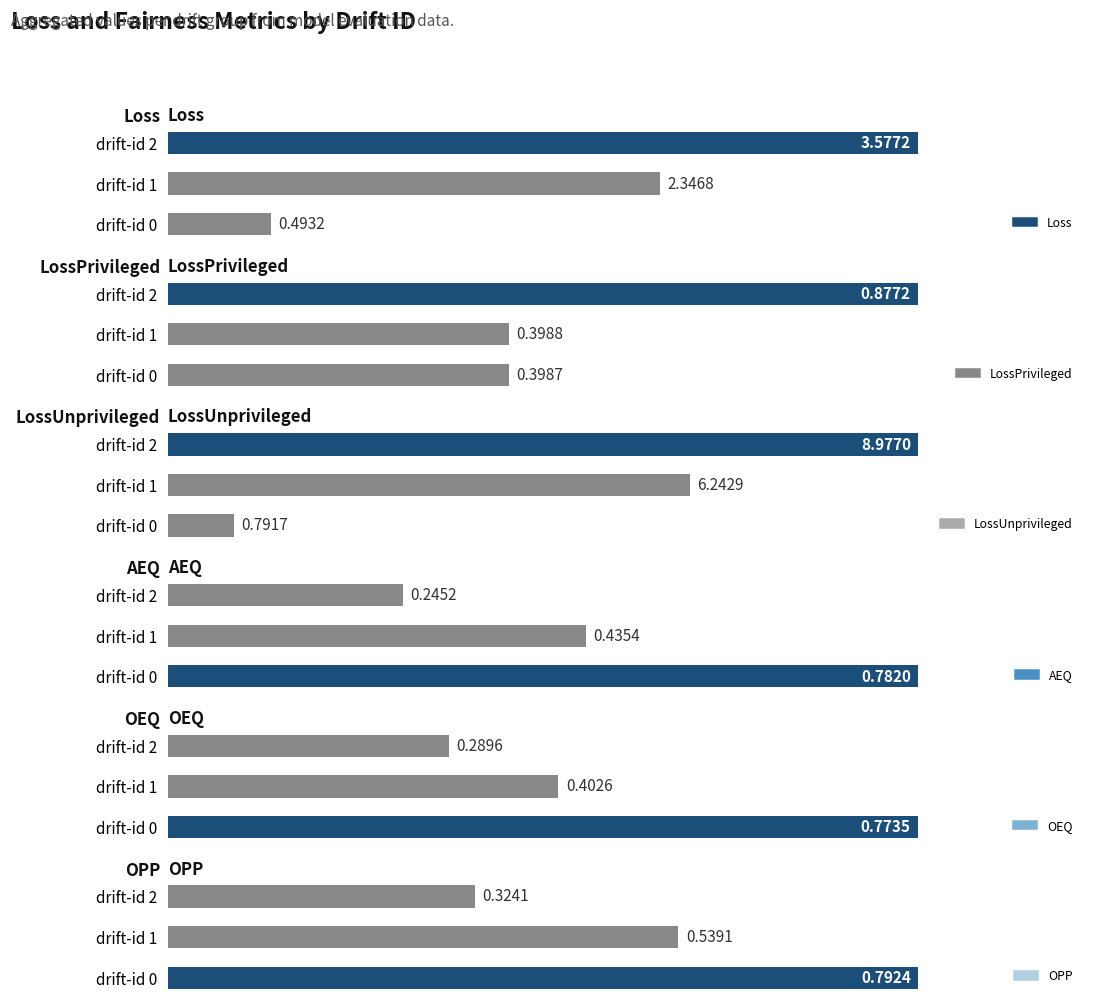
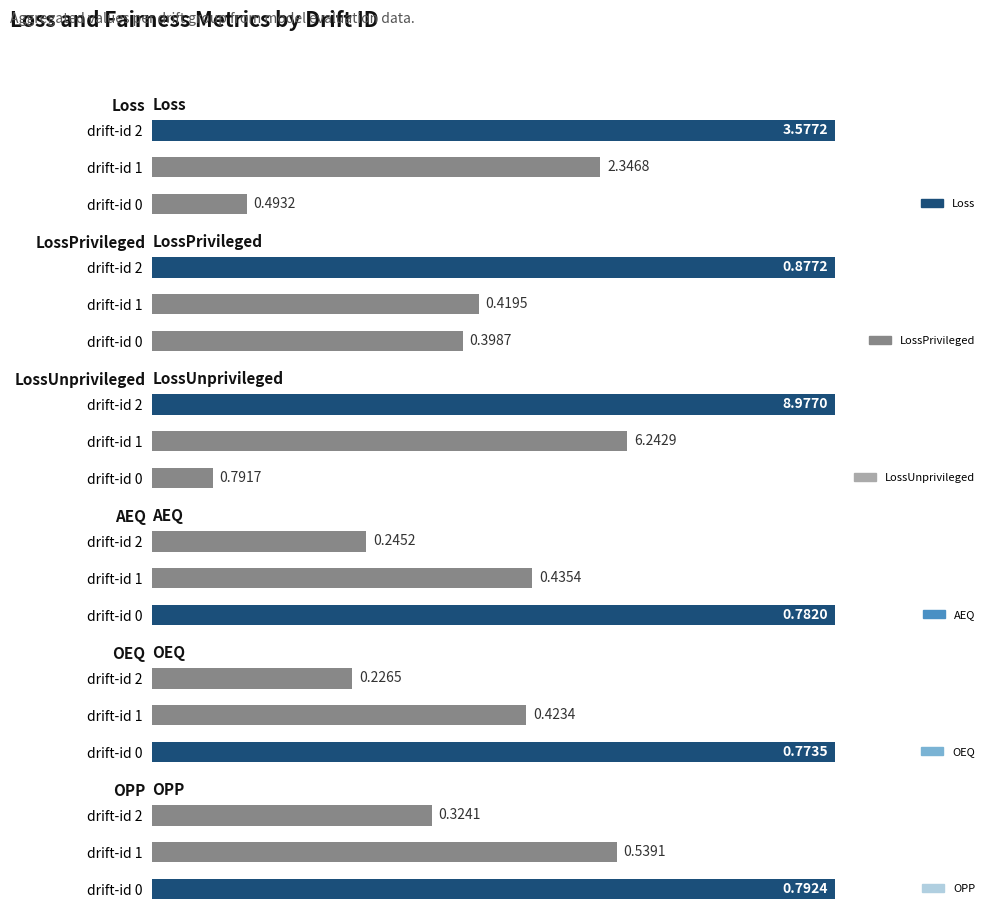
  {
    "Loss": {
      "drift-id 2": 3.5772,
      "drift-id 1": 2.3468,
      "drift-id 0": 0.4932
    },
    "LossPrivileged": {
      "drift-id 2": 0.8772,
-     "drift-id 1": 0.3988,
+     "drift-id 1": 0.4195,
      "drift-id 0": 0.3987
    },
    "LossUnprivileged": {
      "drift-id 2": 8.9770,
      "drift-id 1": 6.2429,
      "drift-id 0": 0.7917
    },
    "AEQ": {
      "drift-id 2": 0.2452,
      "drift-id 1": 0.4354,
      "drift-id 0": 0.7820
    },
    "OEQ": {
-     "drift-id 2": 0.2896,
-     "drift-id 1": 0.4026,
+     "drift-id 2": 0.2265,
+     "drift-id 1": 0.4234,
      "drift-id 0": 0.7735
    },
    "OPP": {
      "drift-id 2": 0.3241,
      "drift-id 1": 0.5391,
      "drift-id 0": 0.7924
    }
  }
